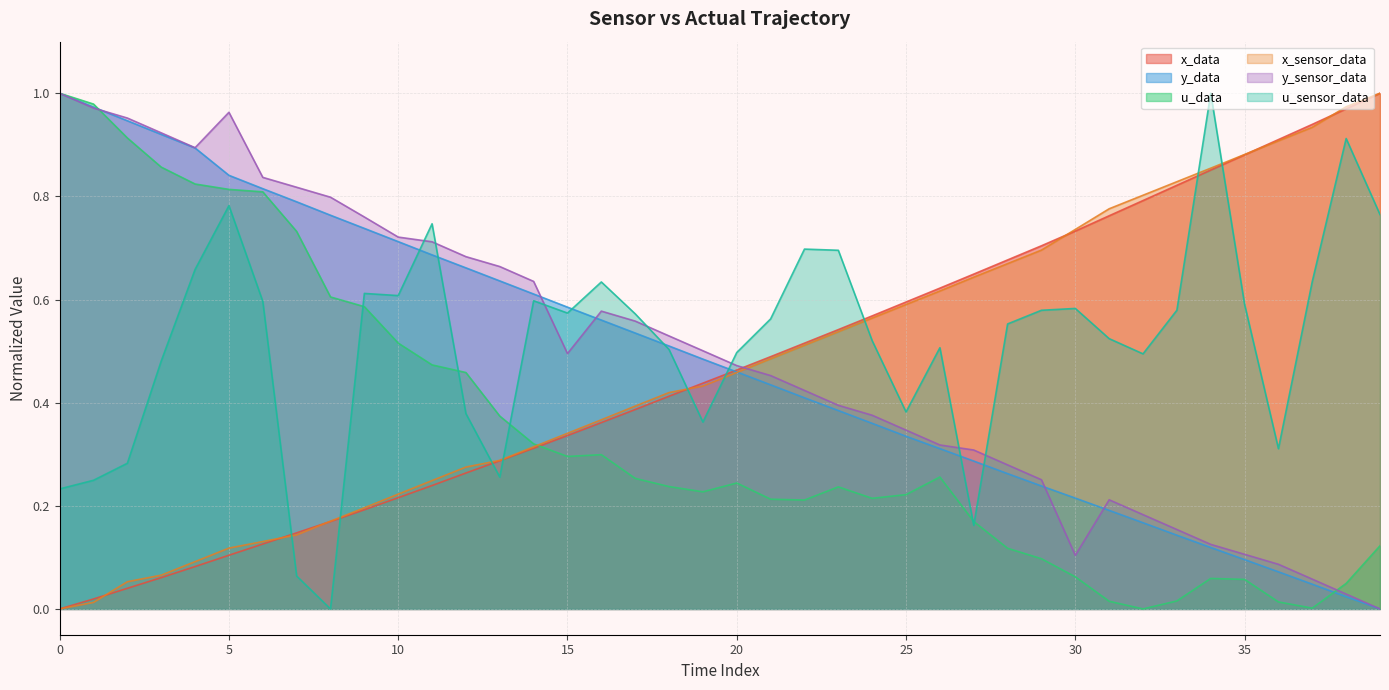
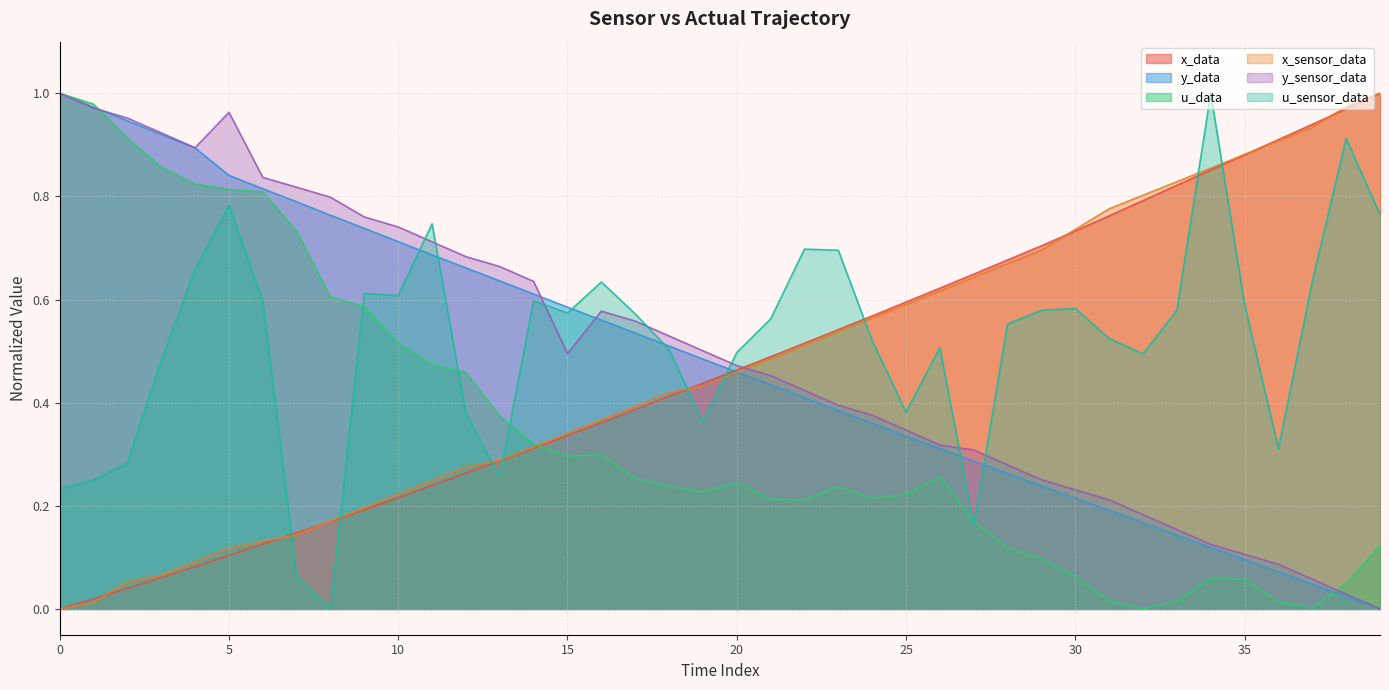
  {
    "y_sensor_data": {
      "5": 0.96,
-     "10": 0.72,
+     "10": 0.74,
      "15": 0.50,
      "20": 0.47,
      "25": 0.35,
-     "30": 0.10,
+     "30": 0.23,
      "35": 0.11
    }
  }
